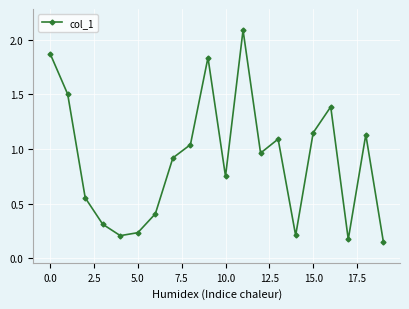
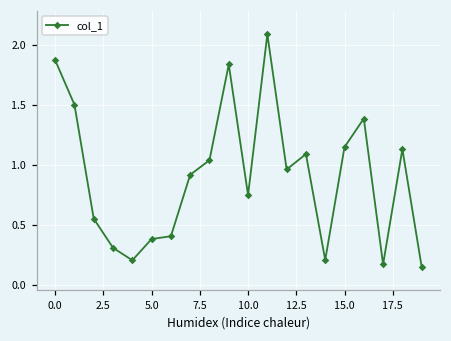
  {
    "0.0": 1.87,
-   "5.0": 0.24,
+   "5.0": 0.39,
    "10.0": 0.75,
    "15.0": 1.15
  }
